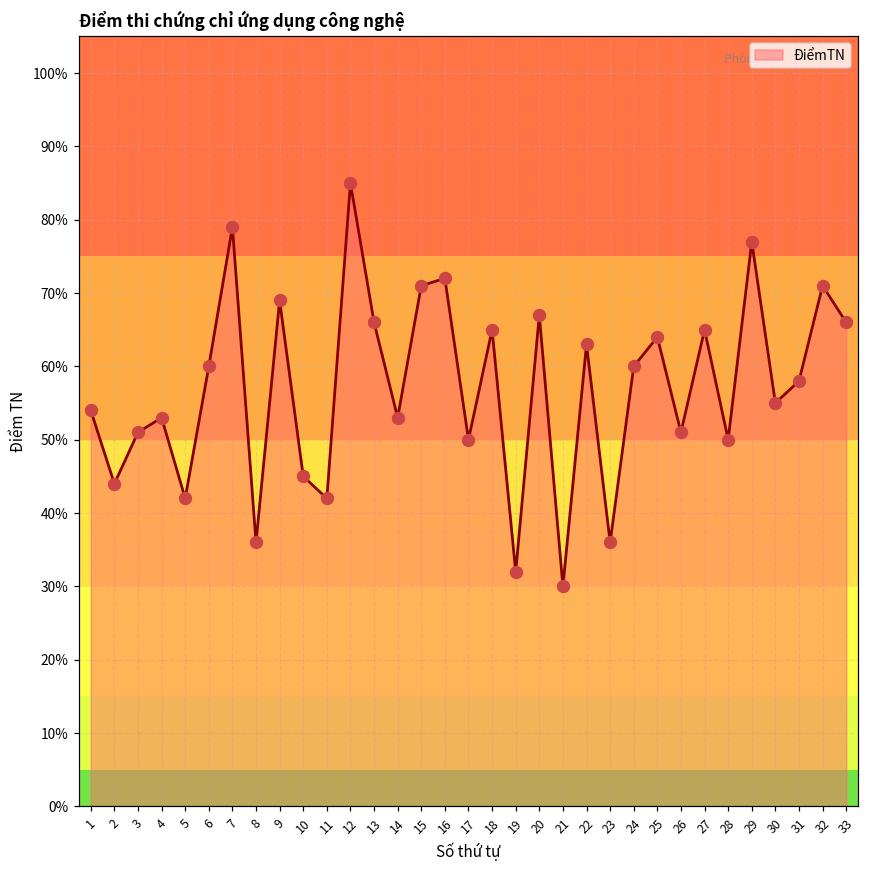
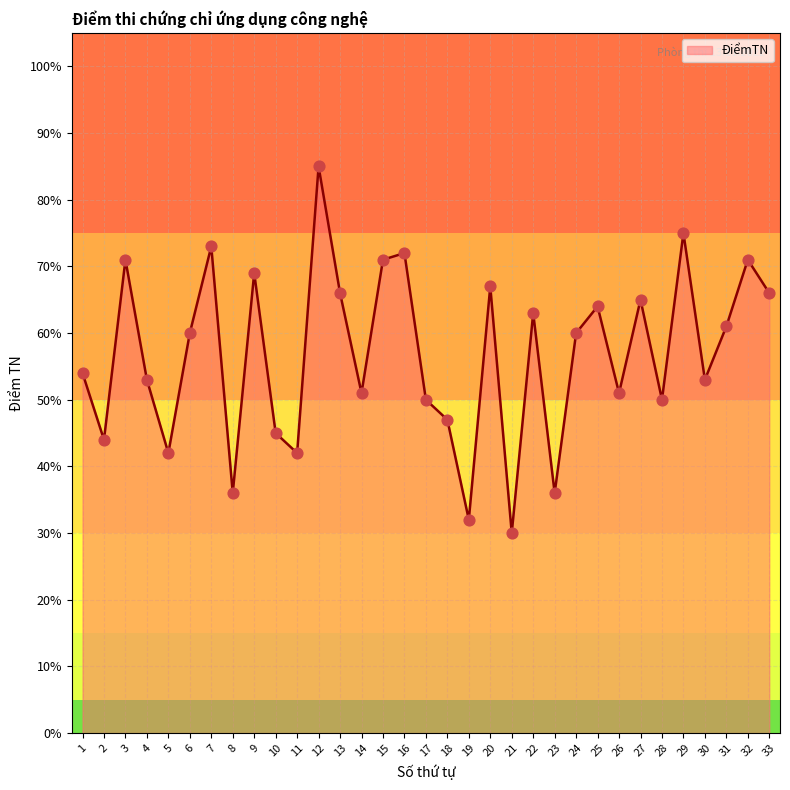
  {
    "1": "54%",
    "2": "44%",
-   "3": "51%",
+   "3": "71%",
    "4": "53%",
    "5": "42%",
    "6": "60%",
-   "7": "79%",
+   "7": "73%",
    "8": "36%",
    "9": "69%",
    "10": "45%",
    "11": "42%",
    "12": "85%",
    "13": "66%",
-   "14": "53%",
+   "14": "51%",
    "15": "71%",
    "16": "72%",
    "17": "50%",
-   "18": "65%",
+   "18": "47%",
    "19": "32%",
    "20": "67%",
    "21": "30%",
    "22": "63%",
    "23": "36%",
    "24": "60%",
    "25": "64%",
    "26": "51%",
    "27": "65%",
    "28": "50%",
-   "29": "77%",
-   "30": "55%",
-   "31": "58%",
+   "29": "75%",
+   "30": "53%",
+   "31": "61%",
    "32": "71%",
    "33": "66%"
  }
